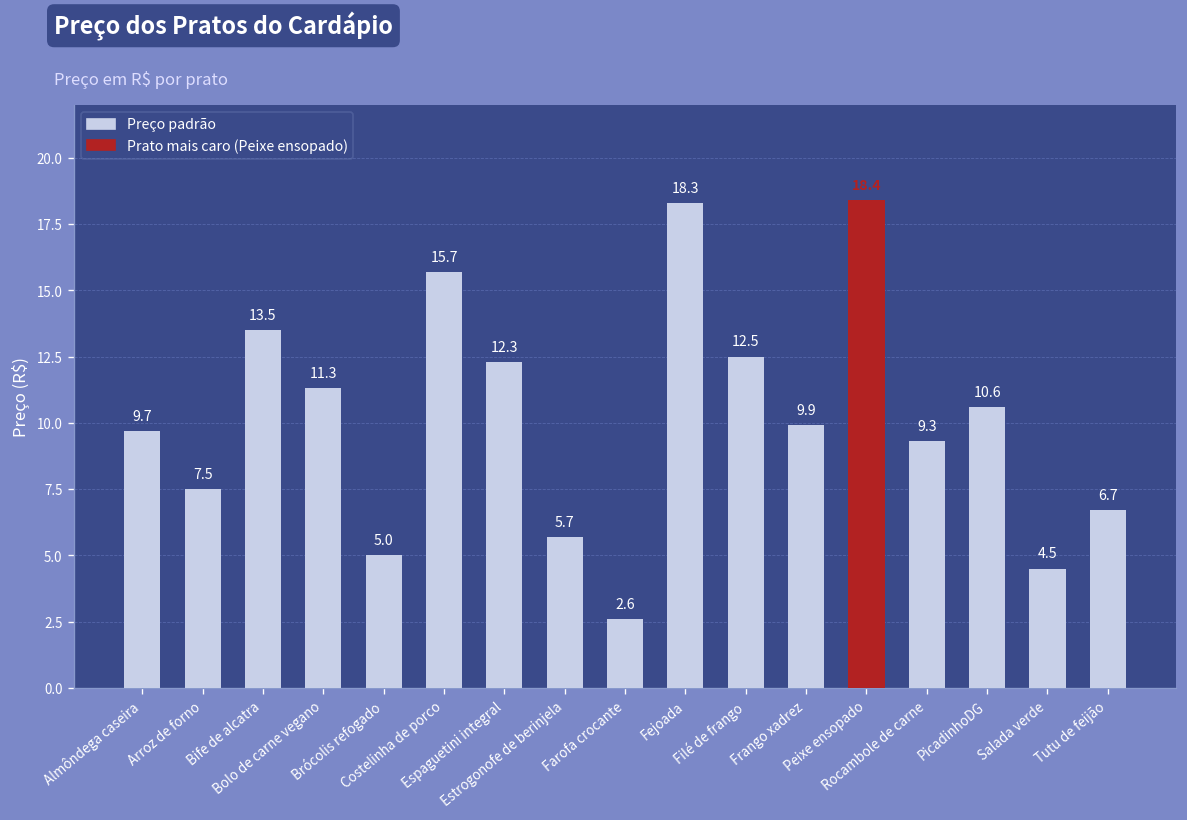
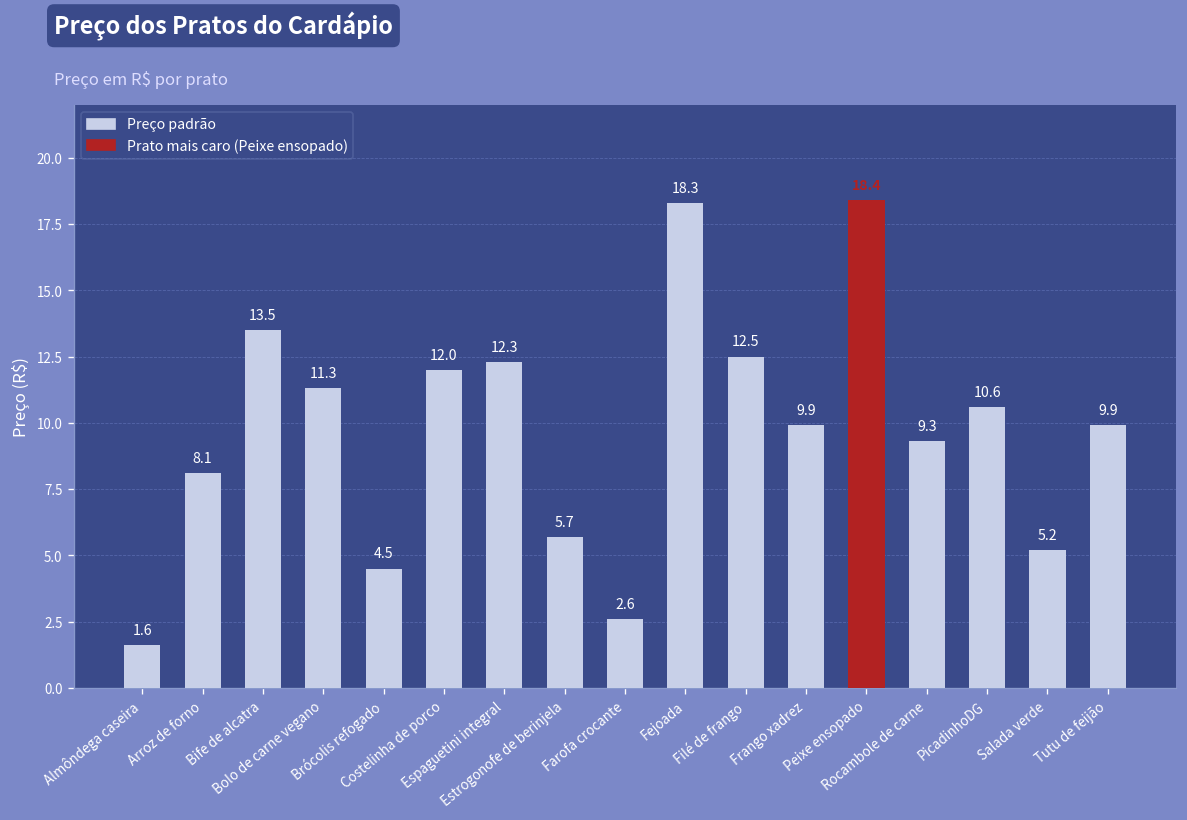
  {
-   "Almôndega caseira": 9.7,
-   "Arroz de forno": 7.5,
+   "Almôndega caseira": 1.6,
+   "Arroz de forno": 8.1,
    "Bife de alcatra": 13.5,
    "Bolo de carne vegano": 11.3,
-   "Brócolis refogado": 5.0,
-   "Costelinha de porco": 15.7,
+   "Brócolis refogado": 4.5,
+   "Costelinha de porco": 12.0,
    "Espaguetini integral": 12.3,
    "Estrogonofe de berinjela": 5.7,
    "Farofa crocante": 2.6,
    "Fejoada": 18.3,
    "Filé de frango": 12.5,
    "Frango xadrez": 9.9,
    "Peixe ensopado": 18.4,
    "Rocambole de carne": 9.3,
    "PicadinhoDG": 10.6,
-   "Salada verde": 4.5,
-   "Tutu de feijão": 6.7
+   "Salada verde": 5.2,
+   "Tutu de feijão": 9.9
  }
